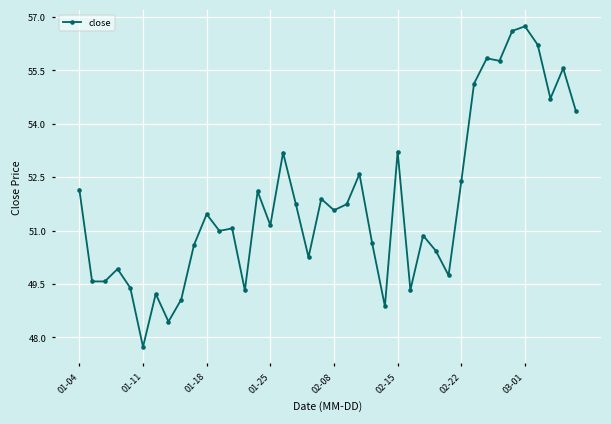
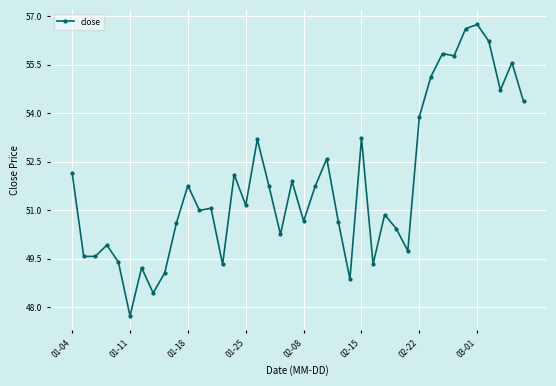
  {
    "01-04": 52.2,
    "01-11": 47.7,
-   "01-18": 51.5,
+   "01-18": 51.8,
    "01-25": 51.2,
-   "02-08": 51.6,
+   "02-08": 50.7,
    "02-15": 53.2,
-   "02-22": 52.4,
+   "02-22": 53.9,
    "03-01": 56.7
  }
